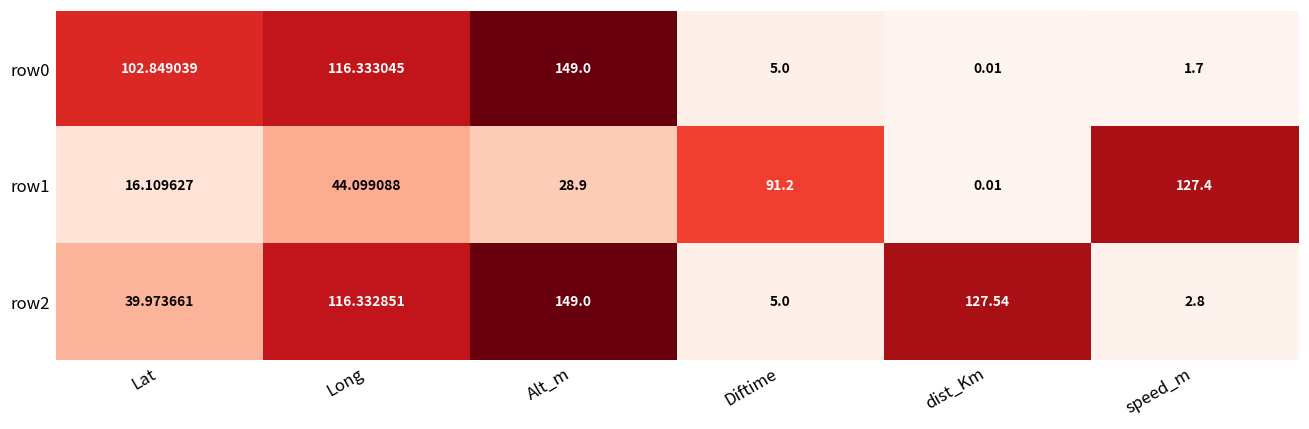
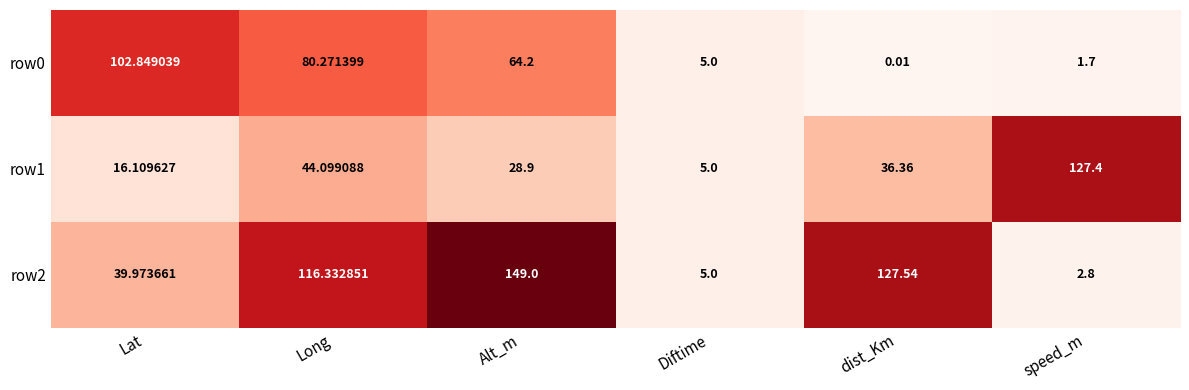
  {
    "row0": {
      "Lat": 102.849039,
-     "Long": 116.333045,
-     "Alt_m": 149.0,
+     "Long": 80.271399,
+     "Alt_m": 64.2,
      "Diftime": 5.0,
      "dist_Km": 0.01,
      "speed_m": 1.7
    },
    "row1": {
      "Lat": 16.109627,
      "Long": 44.099088,
      "Alt_m": 28.9,
-     "Diftime": 91.2,
-     "dist_Km": 0.01,
+     "Diftime": 5.0,
+     "dist_Km": 36.36,
      "speed_m": 127.4
    },
    "row2": {
      "Lat": 39.973661,
      "Long": 116.332851,
      "Alt_m": 149.0,
      "Diftime": 5.0,
      "dist_Km": 127.54,
      "speed_m": 2.8
    }
  }
